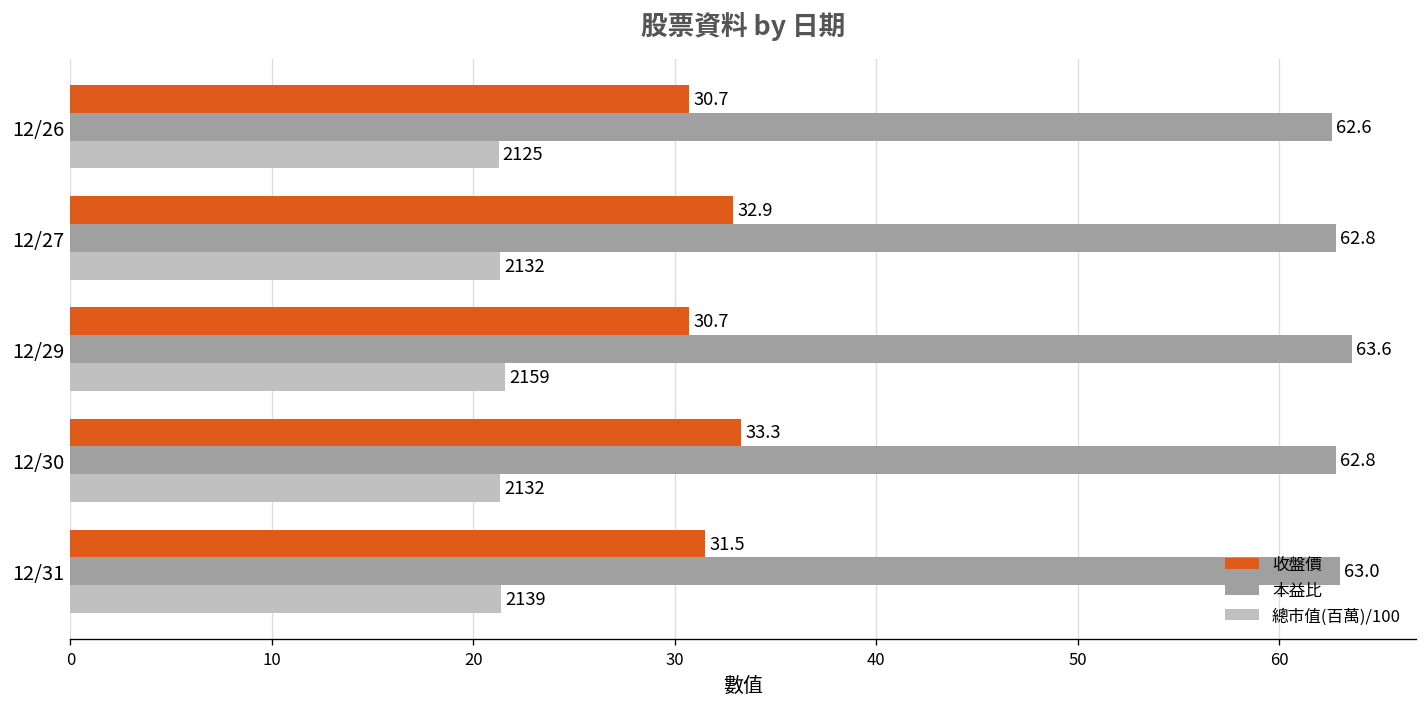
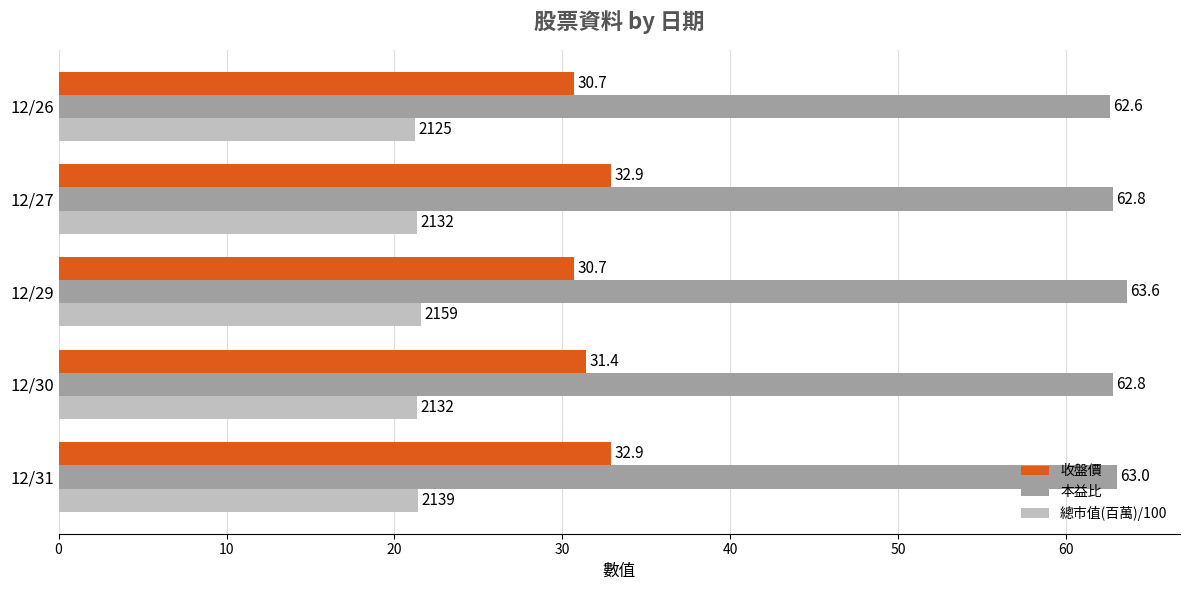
  {
    "收盤價": {
      "12/26": 30.7,
      "12/27": 32.9,
      "12/29": 30.7,
-     "12/30": 33.3,
-     "12/31": 31.5
+     "12/30": 31.4,
+     "12/31": 32.9
    }
  }
